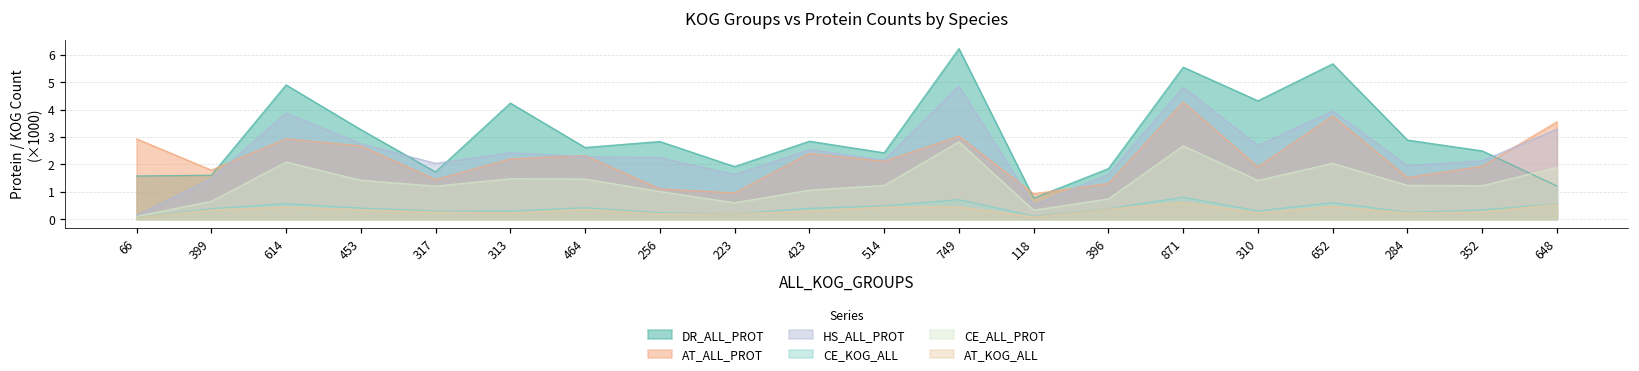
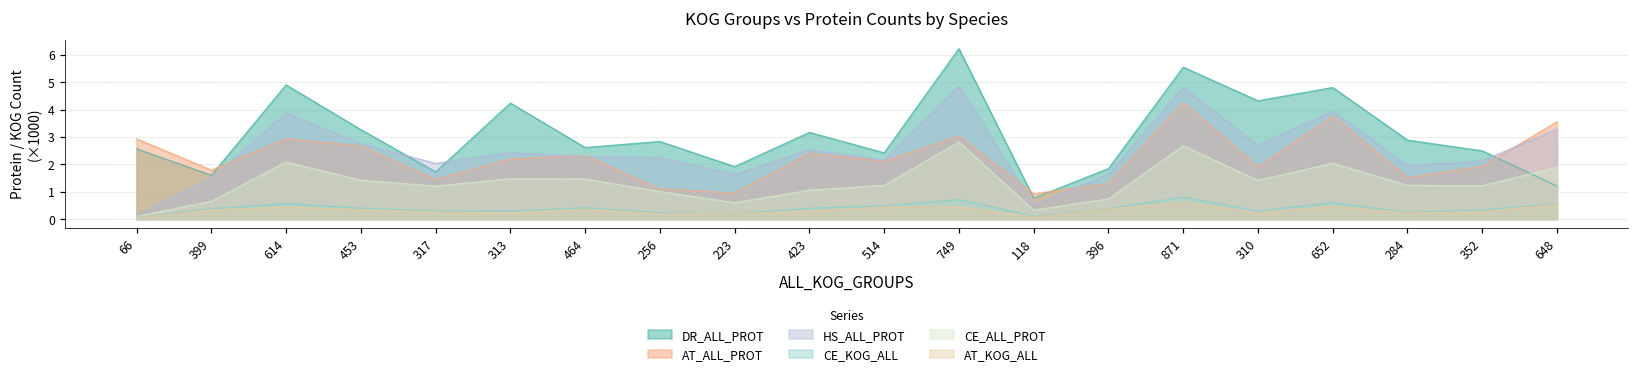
  {
    "DR_ALL_PROT": {
-     "66": 1.6,
+     "66": 2.6,
      "399": 1.6,
      "614": 4.9,
      "453": 3.3,
      "317": 1.7,
      "313": 4.2,
      "464": 2.6,
      "256": 2.8,
      "223": 1.9,
-     "423": 2.8,
+     "423": 3.2,
      "514": 2.4,
      "749": 6.2,
      "118": 0.8,
      "396": 1.8,
      "871": 5.6,
      "310": 4.3,
-     "652": 5.7,
+     "652": 4.8,
      "284": 2.9,
      "352": 2.5,
      "648": 1.2
    }
  }
